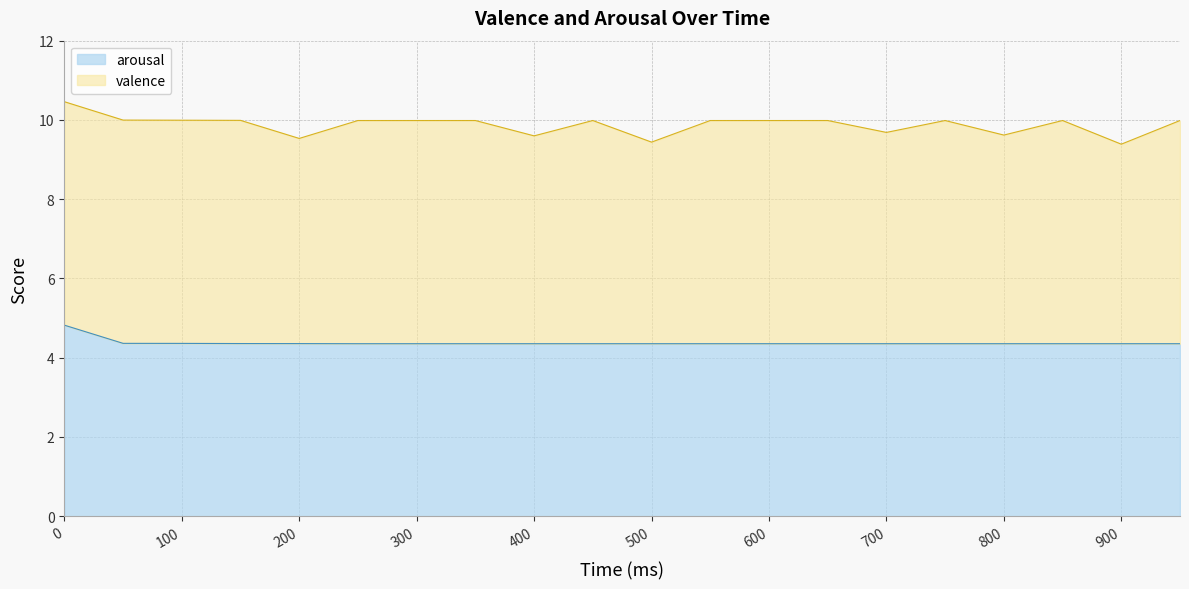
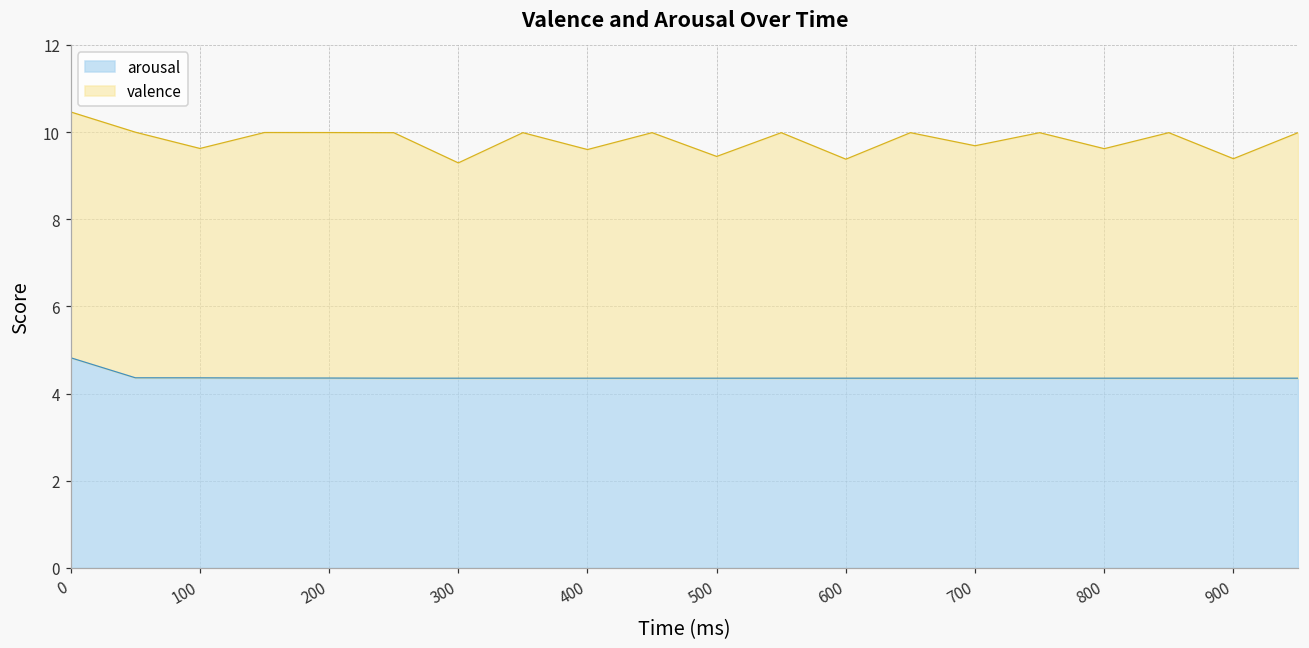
  {
    "arousal": {
      "0": 4.8,
      "100": 4.4,
      "200": 4.4,
      "300": 4.4,
      "400": 4.4,
      "500": 4.4,
      "600": 4.4,
      "700": 4.4,
      "800": 4.4,
      "900": 4.4
    },
    "valence": {
      "0": 5.6,
-     "100": 5.6,
-     "200": 5.2,
-     "300": 5.6,
+     "100": 5.3,
+     "200": 5.6,
+     "300": 4.9,
      "400": 5.2,
      "500": 5.1,
-     "600": 5.6,
+     "600": 5.0,
      "700": 5.3,
      "800": 5.3,
      "900": 5.0
    }
  }
